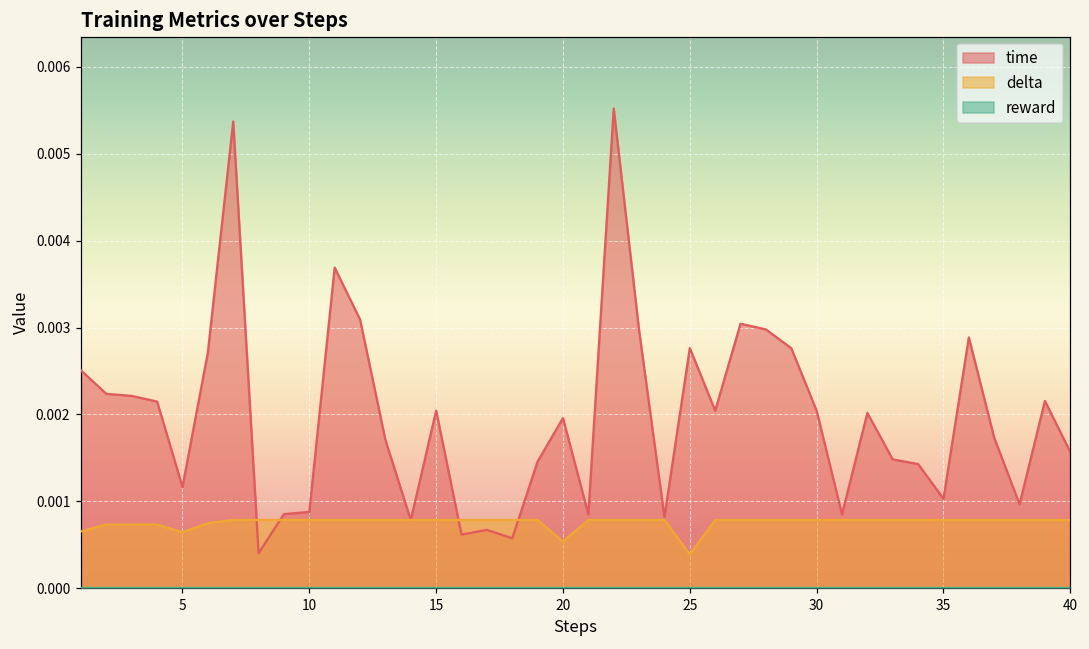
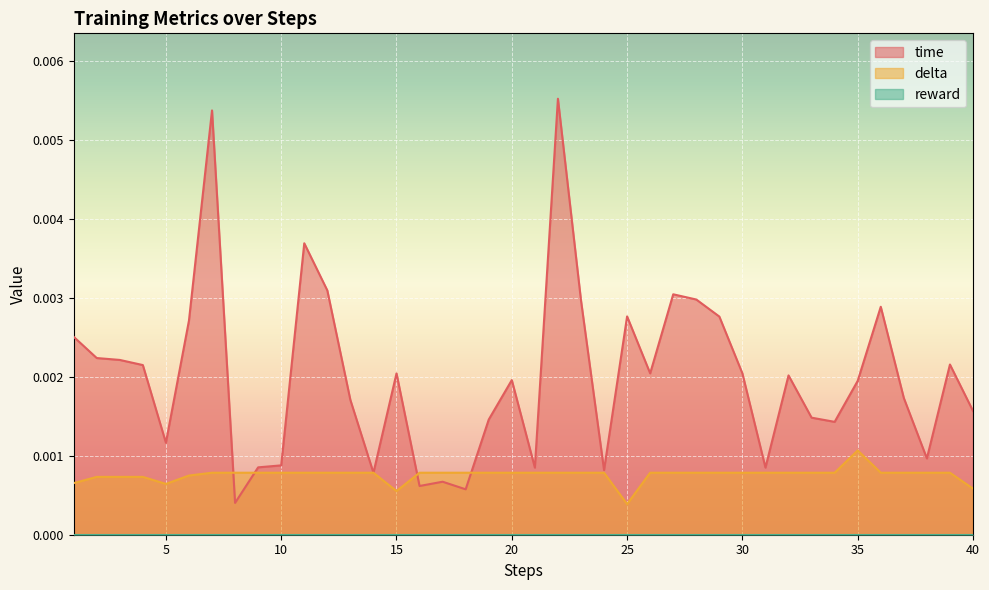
  {
    "time": {
      "5": 0.0012,
      "10": 0.0009,
      "15": 0.0020,
      "20": 0.0020,
      "25": 0.0028,
      "30": 0.0020,
-     "35": 0.0010,
+     "35": 0.0019,
      "40": 0.0016
    },
    "delta": {
      "5": 0.0006,
      "10": 0.0008,
-     "15": 0.0008,
-     "20": 0.0005,
+     "15": 0.0006,
+     "20": 0.0008,
      "25": 0.0004,
      "30": 0.0008,
-     "35": 0.0008,
-     "40": 0.0008
+     "35": 0.0011,
+     "40": 0.0006
    },
    "reward": {
      "5": 0.0000,
      "10": 0.0000,
      "15": 0.0000,
      "20": 0.0000,
      "25": 0.0000,
      "30": 0.0000,
      "35": 0.0000,
      "40": 0.0000
    }
  }
